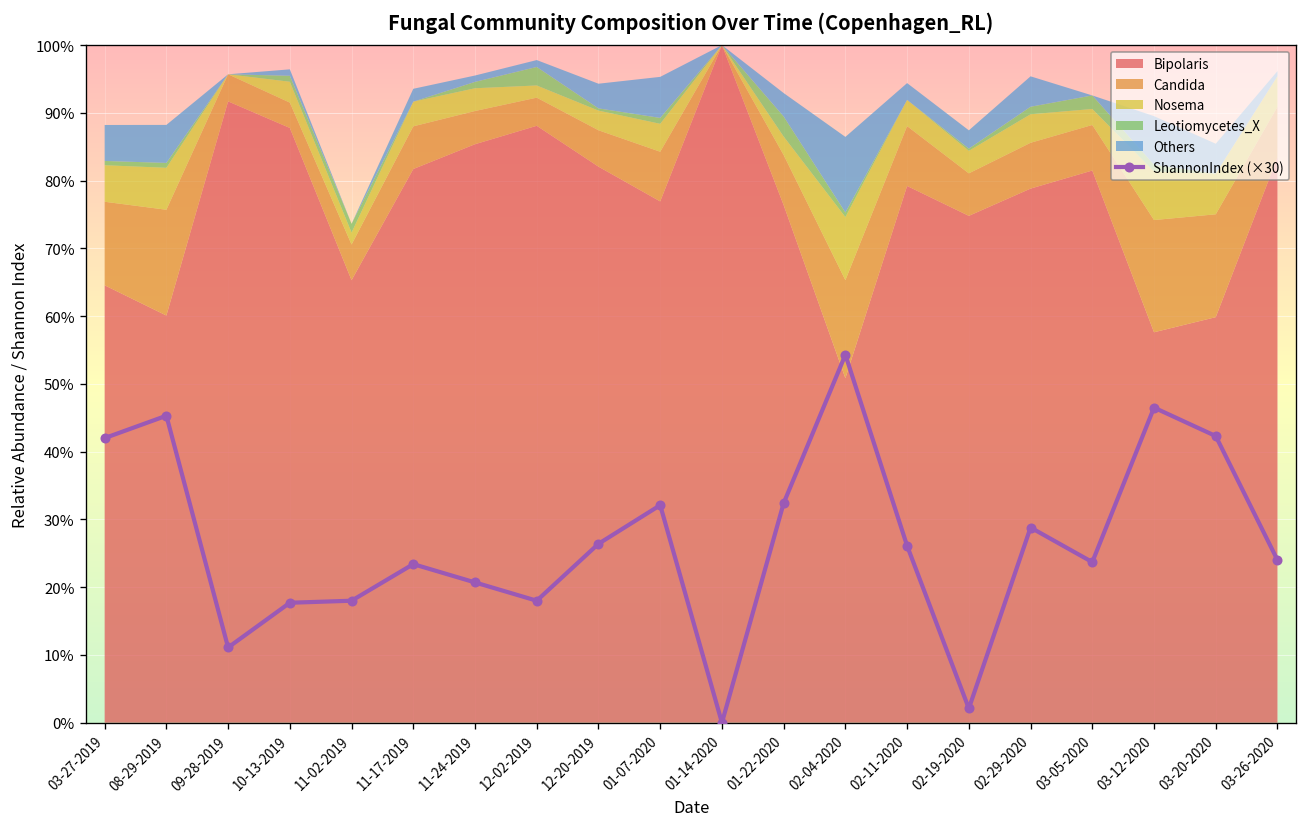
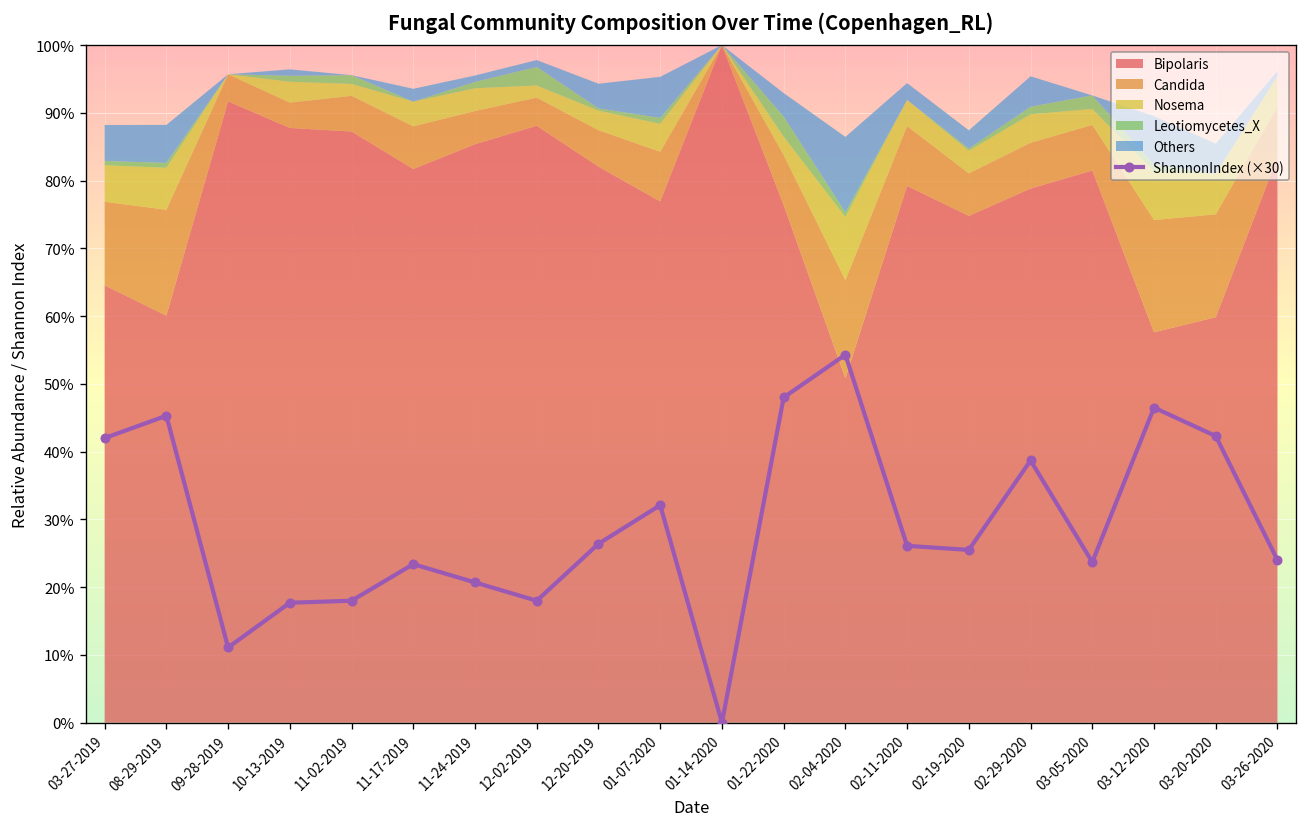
  {
    "ShannonIndex (×30)": {
      "03-27-2019": "42%",
      "08-29-2019": "45%",
      "09-28-2019": "11%",
      "10-13-2019": "18%",
      "11-02-2019": "18%",
      "11-17-2019": "23%",
      "11-24-2019": "21%",
      "12-02-2019": "18%",
      "12-20-2019": "26%",
      "01-07-2020": "32%",
      "01-14-2020": "0%",
-     "01-22-2020": "32%",
+     "01-22-2020": "48%",
      "02-04-2020": "54%",
      "02-11-2020": "26%",
-     "02-19-2020": "2%",
-     "02-29-2020": "29%",
+     "02-19-2020": "26%",
+     "02-29-2020": "39%",
      "03-05-2020": "24%",
      "03-12-2020": "47%",
      "03-20-2020": "42%",
      "03-26-2020": "24%"
    },
    "Bipolaris": {
      "03-27-2019": "65%",
      "08-29-2019": "60%",
      "09-28-2019": "92%",
      "10-13-2019": "88%",
-     "11-02-2019": "65%",
+     "11-02-2019": "87%",
      "11-17-2019": "82%",
      "11-24-2019": "85%",
      "12-02-2019": "88%",
      "12-20-2019": "82%",
      "01-07-2020": "77%",
      "01-22-2020": "76%",
      "02-04-2020": "51%",
      "02-11-2020": "79%",
      "02-19-2020": "75%",
      "02-29-2020": "79%",
      "03-05-2020": "81%",
      "03-12-2020": "58%",
      "03-20-2020": "60%"
    },
    "Leotiomycetes_X": {
      "03-27-2019": "1%",
      "08-29-2019": "1%",
      "10-13-2019": "1%",
      "11-24-2019": "1%",
      "12-02-2019": "3%",
      "01-07-2020": "1%",
      "01-22-2020": "3%",
      "02-04-2020": "1%",
      "02-29-2020": "1%"
    },
    "Others": {
      "03-27-2019": "5%",
      "08-29-2019": "6%",
      "10-13-2019": "1%",
      "11-17-2019": "2%",
      "11-24-2019": "1%",
      "12-02-2019": "1%",
      "12-20-2019": "4%",
      "01-07-2020": "6%",
      "01-22-2020": "3%",
      "02-04-2020": "11%",
      "02-11-2020": "2%",
      "02-19-2020": "3%",
      "02-29-2020": "4%"
    }
  }
